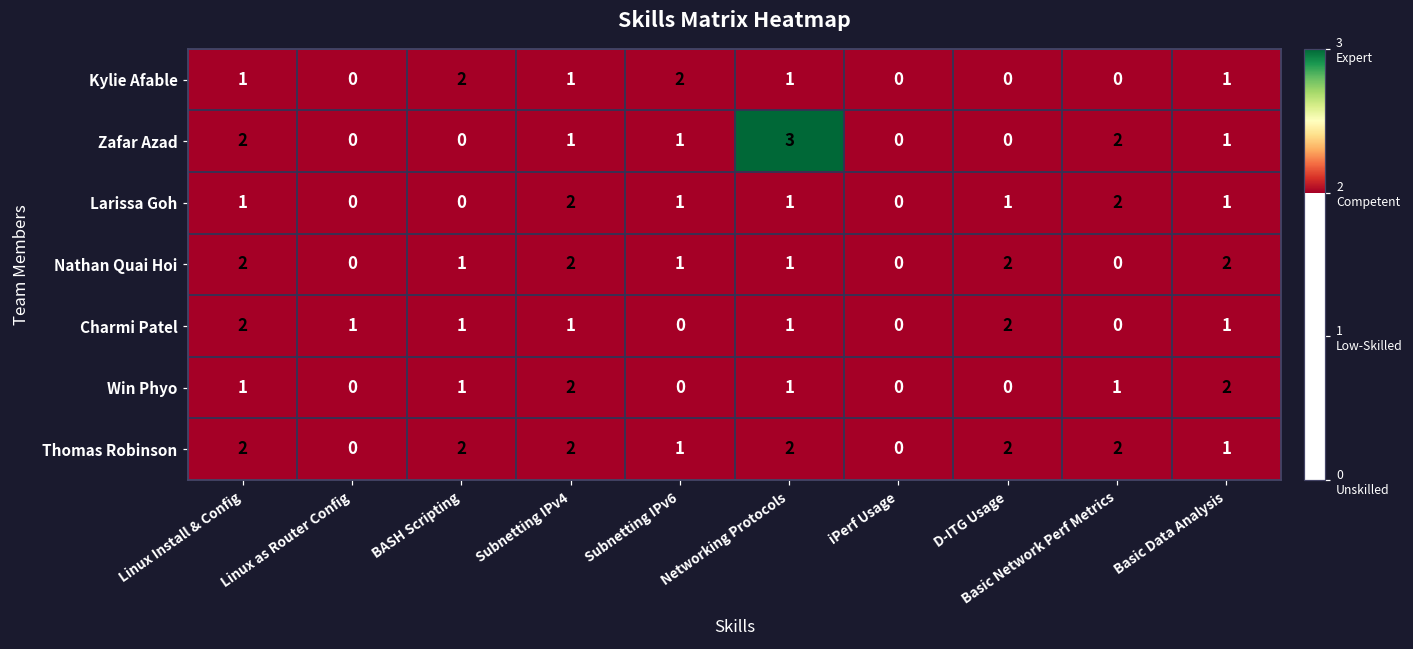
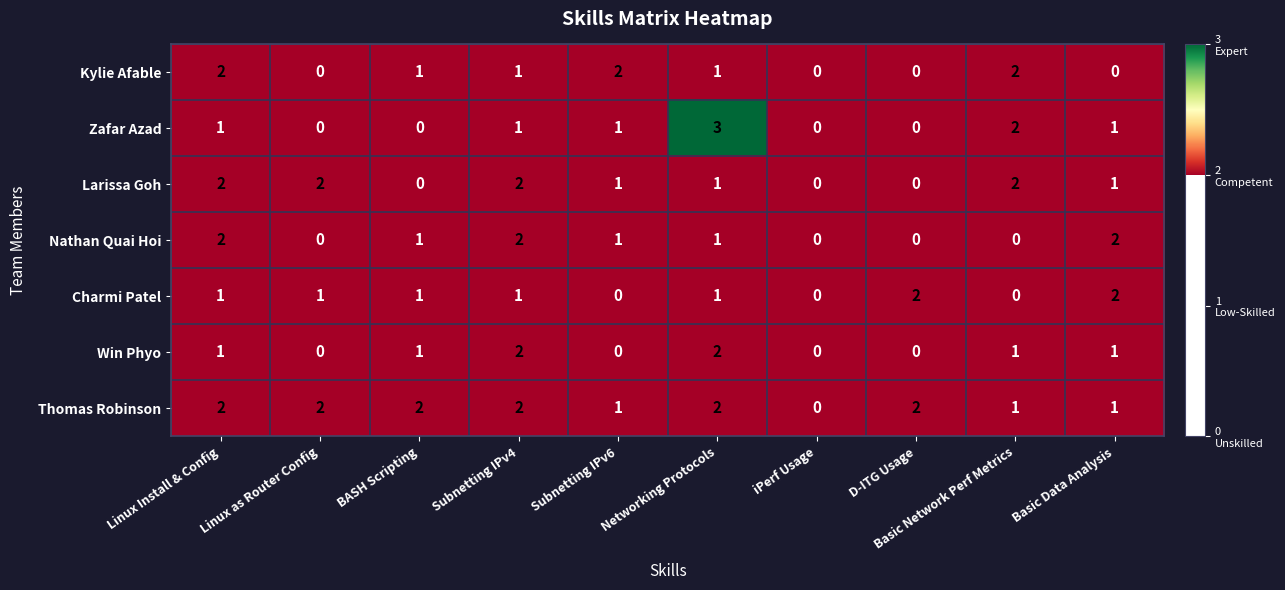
  {
    "Kylie Afable": {
-     "Linux Install & Config": 1,
+     "Linux Install & Config": 2,
      "Linux as Router Config": 0,
-     "BASH Scripting": 2,
+     "BASH Scripting": 1,
      "Subnetting IPv4": 1,
      "Subnetting IPv6": 2,
      "Networking Protocols": 1,
      "iPerf Usage": 0,
      "D-ITG Usage": 0,
-     "Basic Network Perf Metrics": 0,
-     "Basic Data Analysis": 1
+     "Basic Network Perf Metrics": 2,
+     "Basic Data Analysis": 0
    },
    "Zafar Azad": {
-     "Linux Install & Config": 2,
+     "Linux Install & Config": 1,
      "Linux as Router Config": 0,
      "BASH Scripting": 0,
      "Subnetting IPv4": 1,
      "Subnetting IPv6": 1,
      "Networking Protocols": 3,
      "iPerf Usage": 0,
      "D-ITG Usage": 0,
      "Basic Network Perf Metrics": 2,
      "Basic Data Analysis": 1
    },
    "Larissa Goh": {
-     "Linux Install & Config": 1,
-     "Linux as Router Config": 0,
+     "Linux Install & Config": 2,
+     "Linux as Router Config": 2,
      "BASH Scripting": 0,
      "Subnetting IPv4": 2,
      "Subnetting IPv6": 1,
      "Networking Protocols": 1,
      "iPerf Usage": 0,
-     "D-ITG Usage": 1,
+     "D-ITG Usage": 0,
      "Basic Network Perf Metrics": 2,
      "Basic Data Analysis": 1
    },
    "Nathan Quai Hoi": {
      "Linux Install & Config": 2,
      "Linux as Router Config": 0,
      "BASH Scripting": 1,
      "Subnetting IPv4": 2,
      "Subnetting IPv6": 1,
      "Networking Protocols": 1,
      "iPerf Usage": 0,
-     "D-ITG Usage": 2,
+     "D-ITG Usage": 0,
      "Basic Network Perf Metrics": 0,
      "Basic Data Analysis": 2
    },
    "Charmi Patel": {
-     "Linux Install & Config": 2,
+     "Linux Install & Config": 1,
      "Linux as Router Config": 1,
      "BASH Scripting": 1,
      "Subnetting IPv4": 1,
      "Subnetting IPv6": 0,
      "Networking Protocols": 1,
      "iPerf Usage": 0,
      "D-ITG Usage": 2,
      "Basic Network Perf Metrics": 0,
-     "Basic Data Analysis": 1
+     "Basic Data Analysis": 2
    },
    "Win Phyo": {
      "Linux Install & Config": 1,
      "Linux as Router Config": 0,
      "BASH Scripting": 1,
      "Subnetting IPv4": 2,
      "Subnetting IPv6": 0,
-     "Networking Protocols": 1,
+     "Networking Protocols": 2,
      "iPerf Usage": 0,
      "D-ITG Usage": 0,
      "Basic Network Perf Metrics": 1,
-     "Basic Data Analysis": 2
+     "Basic Data Analysis": 1
    },
    "Thomas Robinson": {
      "Linux Install & Config": 2,
-     "Linux as Router Config": 0,
+     "Linux as Router Config": 2,
      "BASH Scripting": 2,
      "Subnetting IPv4": 2,
      "Subnetting IPv6": 1,
      "Networking Protocols": 2,
      "iPerf Usage": 0,
      "D-ITG Usage": 2,
-     "Basic Network Perf Metrics": 2,
+     "Basic Network Perf Metrics": 1,
      "Basic Data Analysis": 1
    }
  }
